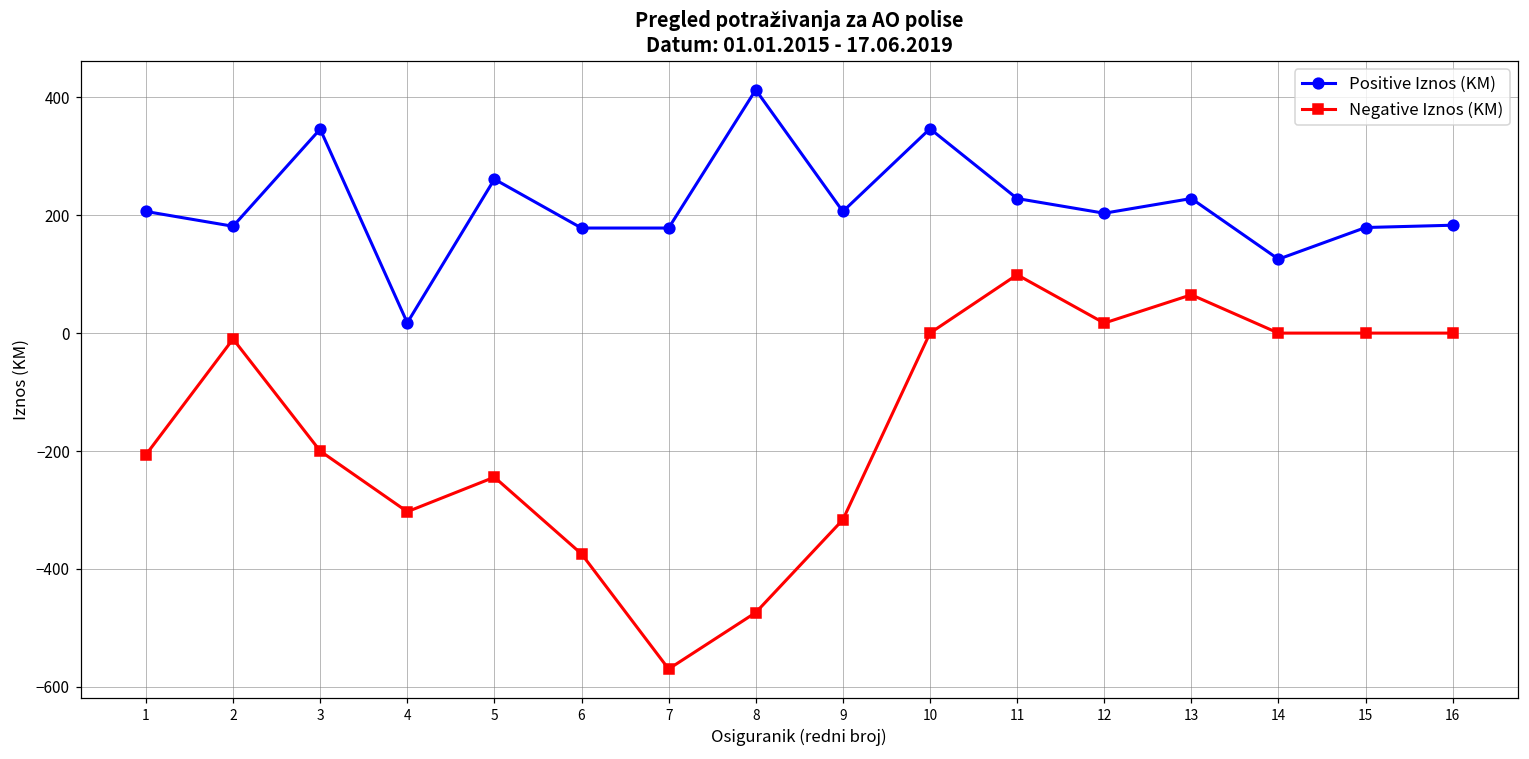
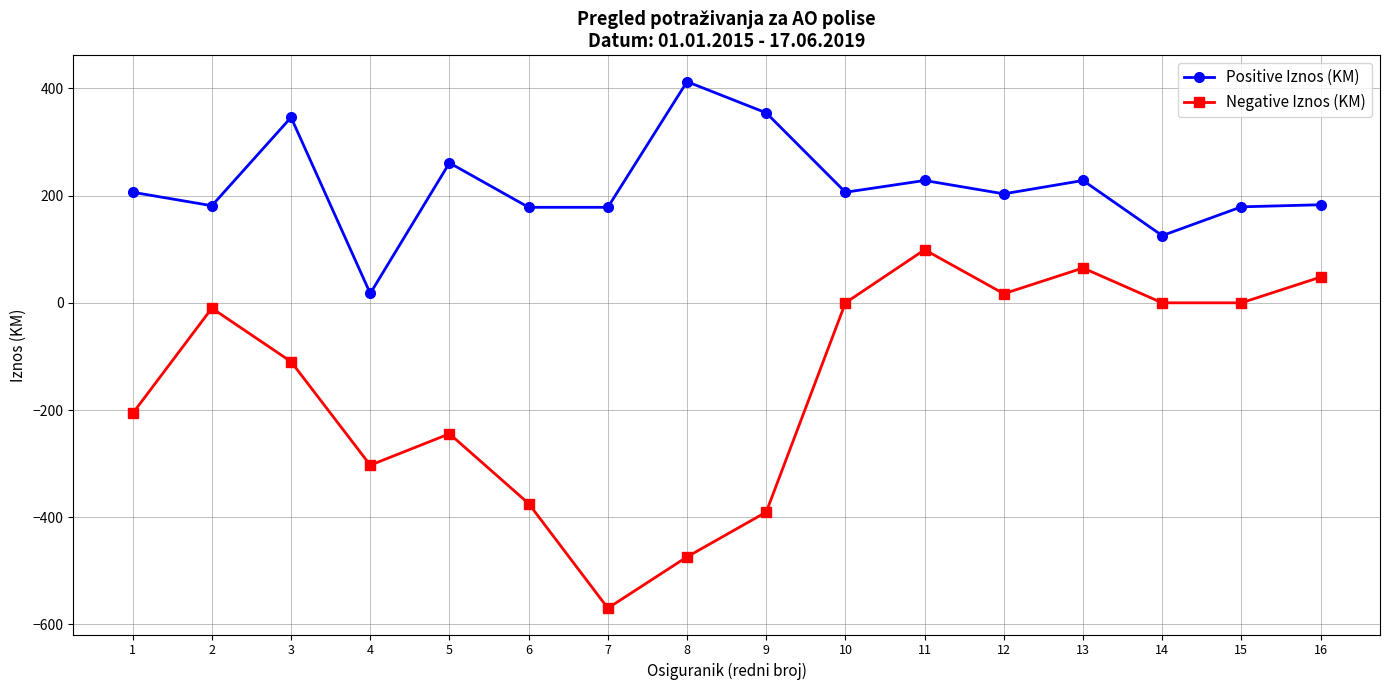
  {
    "Positive Iznos (KM)": {
      "1": 210,
      "2": 180,
      "3": 350,
      "4": 20,
      "5": 260,
      "6": 180,
      "7": 180,
      "8": 410,
-     "9": 210,
-     "10": 350,
+     "9": 350,
+     "10": 210,
      "11": 230,
      "12": 200,
      "13": 230,
      "14": 130,
      "15": 180,
      "16": 180
    },
    "Negative Iznos (KM)": {
      "1": -210,
      "2": -10,
-     "3": -200,
+     "3": -110,
      "4": -300,
      "5": -240,
      "6": -370,
      "7": -570,
      "8": -470,
-     "9": -320,
+     "9": -390,
      "10": 0,
      "11": 100,
      "12": 20,
      "13": 70,
      "14": 0,
      "15": 0,
-     "16": 0
+     "16": 50
    }
  }
